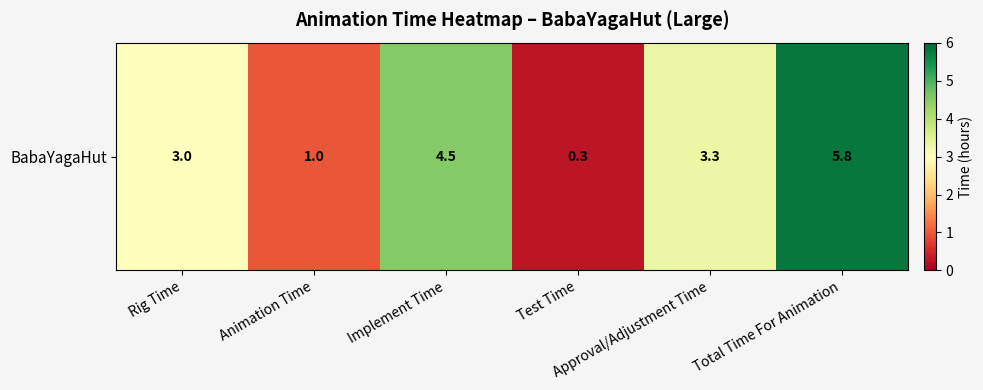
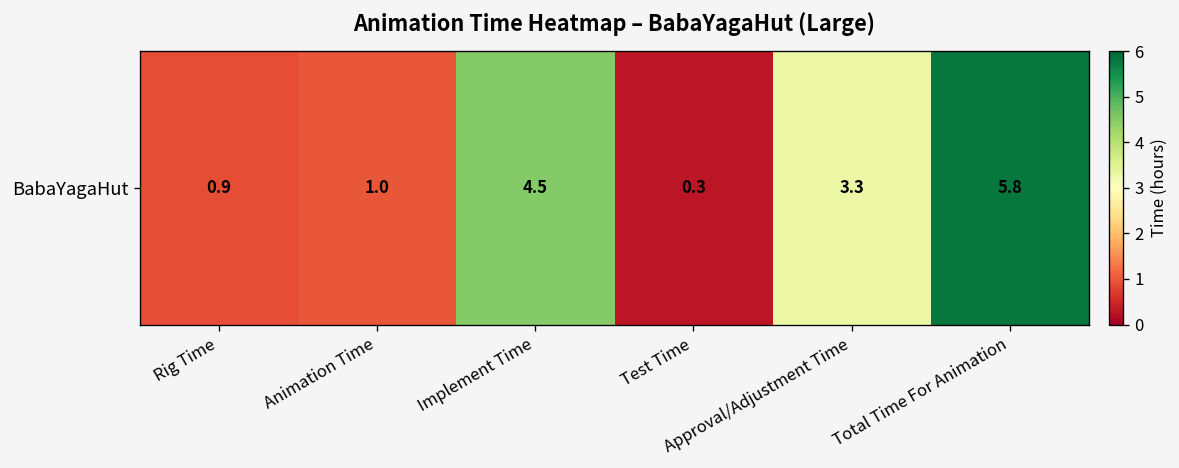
  {
    "BabaYagaHut": {
-     "Rig Time": 3.0,
+     "Rig Time": 0.9,
      "Animation Time": 1.0,
      "Implement Time": 4.5,
      "Test Time": 0.3,
      "Approval/Adjustment Time": 3.3,
      "Total Time For Animation": 5.8
    }
  }
